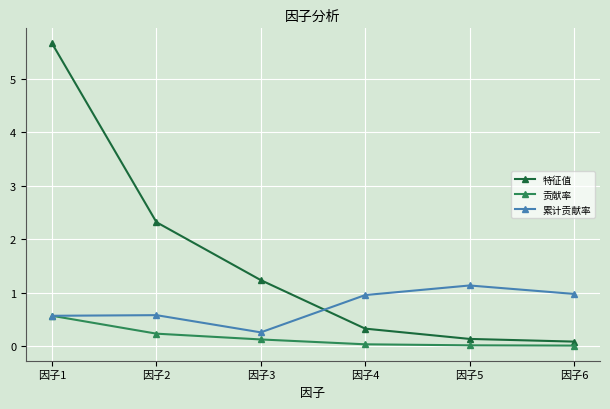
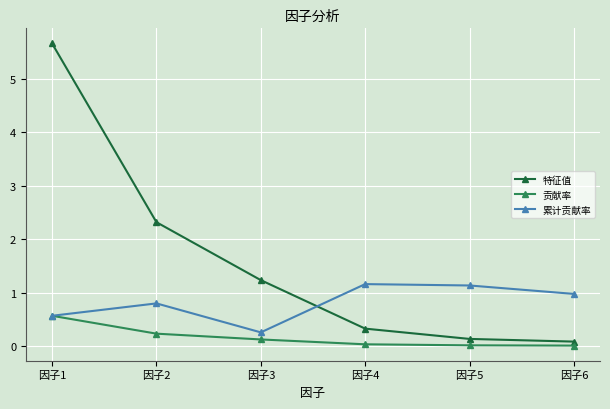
  {
    "累计贡献率": {
-     "因子2": 0.6,
+     "因子2": 0.8,
      "因子3": 0.3,
-     "因子4": 1.0,
+     "因子4": 1.2,
      "因子5": 1.1,
      "因子6": 1.0
    }
  }
